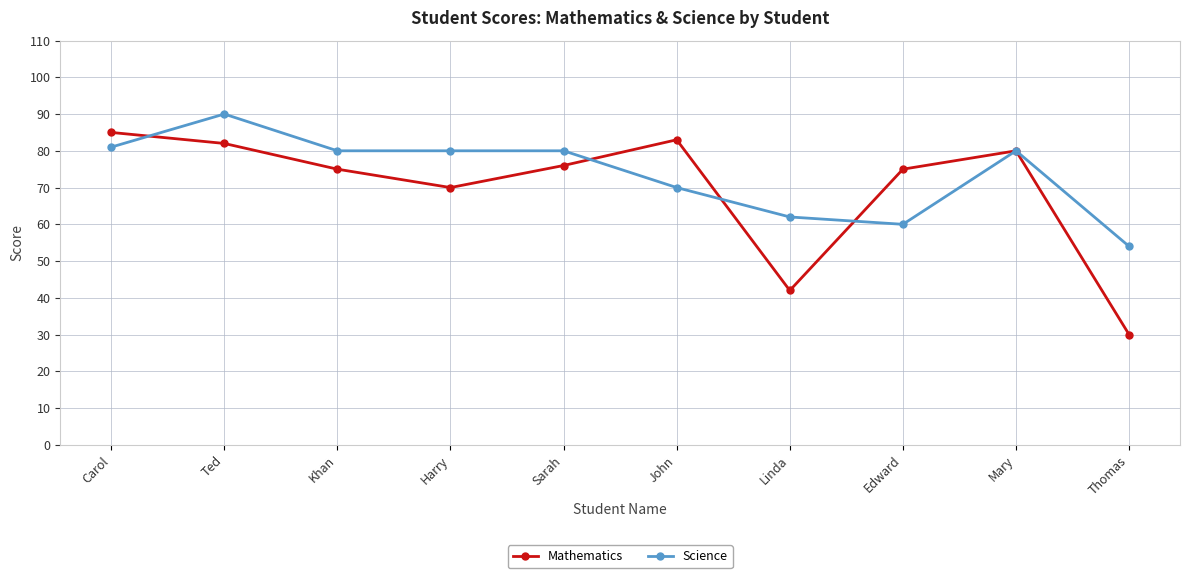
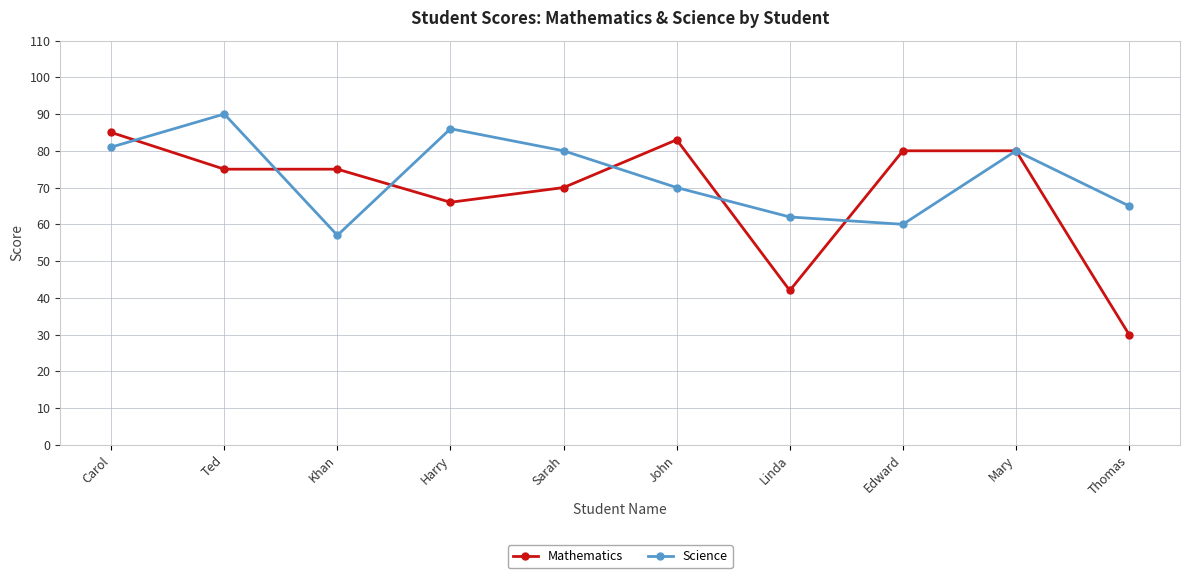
  {
    "Mathematics": {
      "Carol": 85,
-     "Ted": 82,
+     "Ted": 75,
      "Khan": 75,
-     "Harry": 70,
-     "Sarah": 76,
+     "Harry": 66,
+     "Sarah": 70,
      "John": 83,
      "Linda": 42,
-     "Edward": 75,
+     "Edward": 80,
      "Thomas": 30
    },
    "Science": {
      "Carol": 81,
      "Ted": 90,
-     "Khan": 80,
-     "Harry": 80,
+     "Khan": 57,
+     "Harry": 86,
      "Sarah": 80,
      "John": 70,
      "Linda": 62,
      "Edward": 60,
-     "Thomas": 54
+     "Thomas": 65
    }
  }
